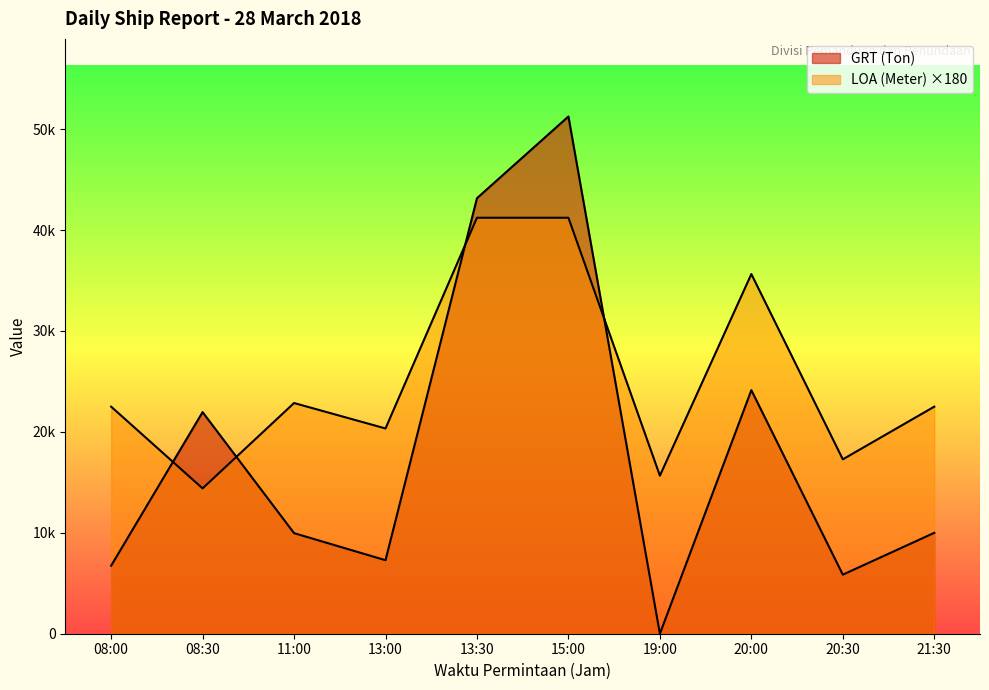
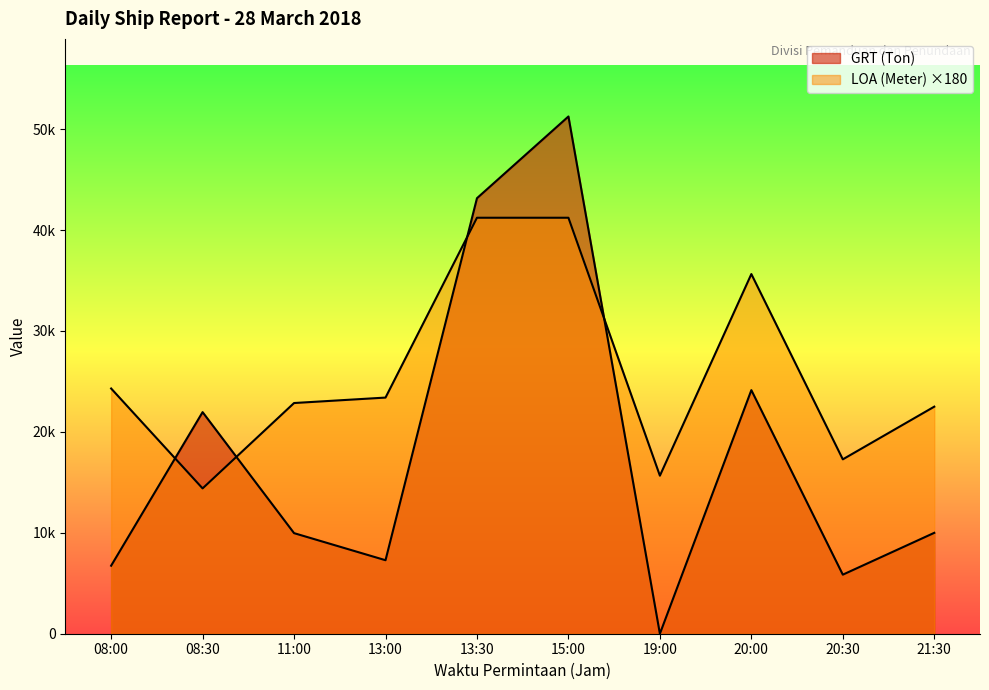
  {
    "GRT (Ton)": {
      "08:00": 6700,
      "08:30": 22000,
      "11:00": 10000,
      "13:00": 7300,
      "13:30": 43200,
      "15:00": 51300,
      "19:00": 0,
      "20:00": 24100,
      "20:30": 5900,
      "21:30": 10000
    },
    "LOA (Meter) ×180": {
-     "08:00": 22500,
+     "08:00": 24300,
      "08:30": 14400,
      "11:00": 22900,
-     "13:00": 20300,
+     "13:00": 23400,
      "13:30": 41200,
      "15:00": 41200,
      "19:00": 15700,
      "20:00": 35600,
      "20:30": 17300,
      "21:30": 22500
    }
  }
